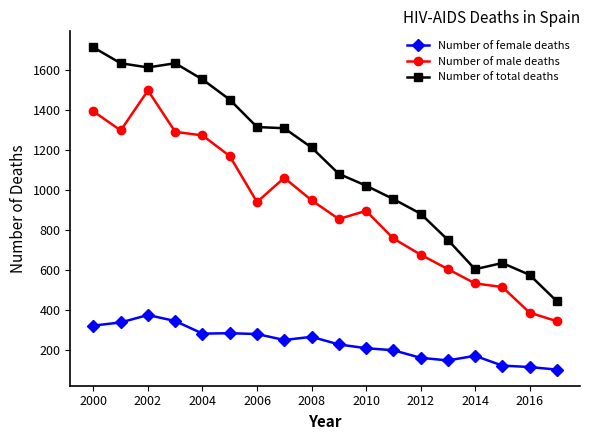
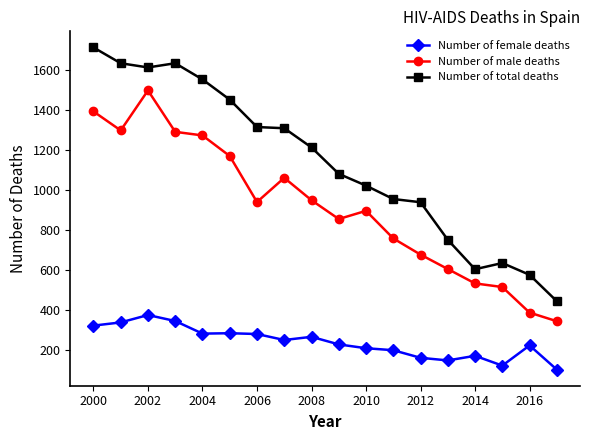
  {
    "Number of female deaths": {
      "2000": 320,
      "2002": 370,
      "2004": 280,
      "2006": 280,
      "2008": 260,
      "2010": 210,
      "2012": 160,
      "2014": 170,
-     "2016": 110
+     "2016": 220
    },
    "Number of male deaths": {
      "2000": 1390,
      "2002": 1500,
      "2004": 1270,
      "2006": 940,
      "2008": 950,
      "2010": 890,
      "2012": 680,
      "2014": 530,
      "2016": 390
    },
    "Number of total deaths": {
      "2000": 1710,
      "2002": 1610,
      "2004": 1550,
      "2006": 1310,
      "2008": 1210,
      "2010": 1020,
-     "2012": 880,
+     "2012": 940,
      "2014": 600,
      "2016": 570
    }
  }
